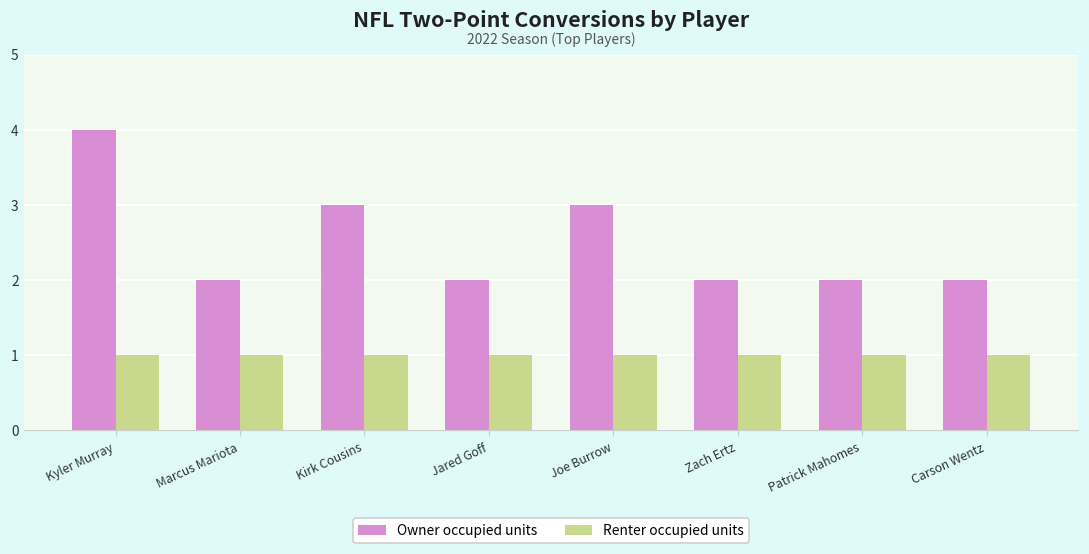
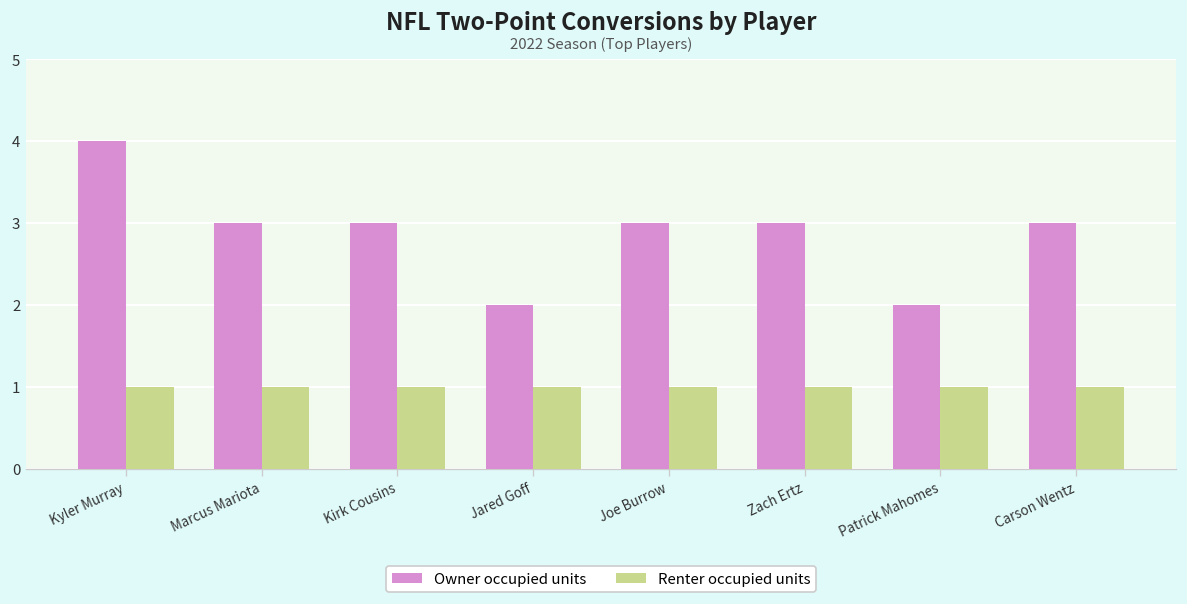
  {
    "Owner occupied units": {
      "Kyler Murray": 4,
-     "Marcus Mariota": 2,
+     "Marcus Mariota": 3,
      "Kirk Cousins": 3,
      "Jared Goff": 2,
      "Joe Burrow": 3,
-     "Zach Ertz": 2,
+     "Zach Ertz": 3,
      "Patrick Mahomes": 2,
-     "Carson Wentz": 2
+     "Carson Wentz": 3
    },
    "Renter occupied units": {
      "Kyler Murray": 1,
      "Marcus Mariota": 1,
      "Kirk Cousins": 1,
      "Jared Goff": 1,
      "Joe Burrow": 1,
      "Zach Ertz": 1,
      "Patrick Mahomes": 1,
      "Carson Wentz": 1
    }
  }
